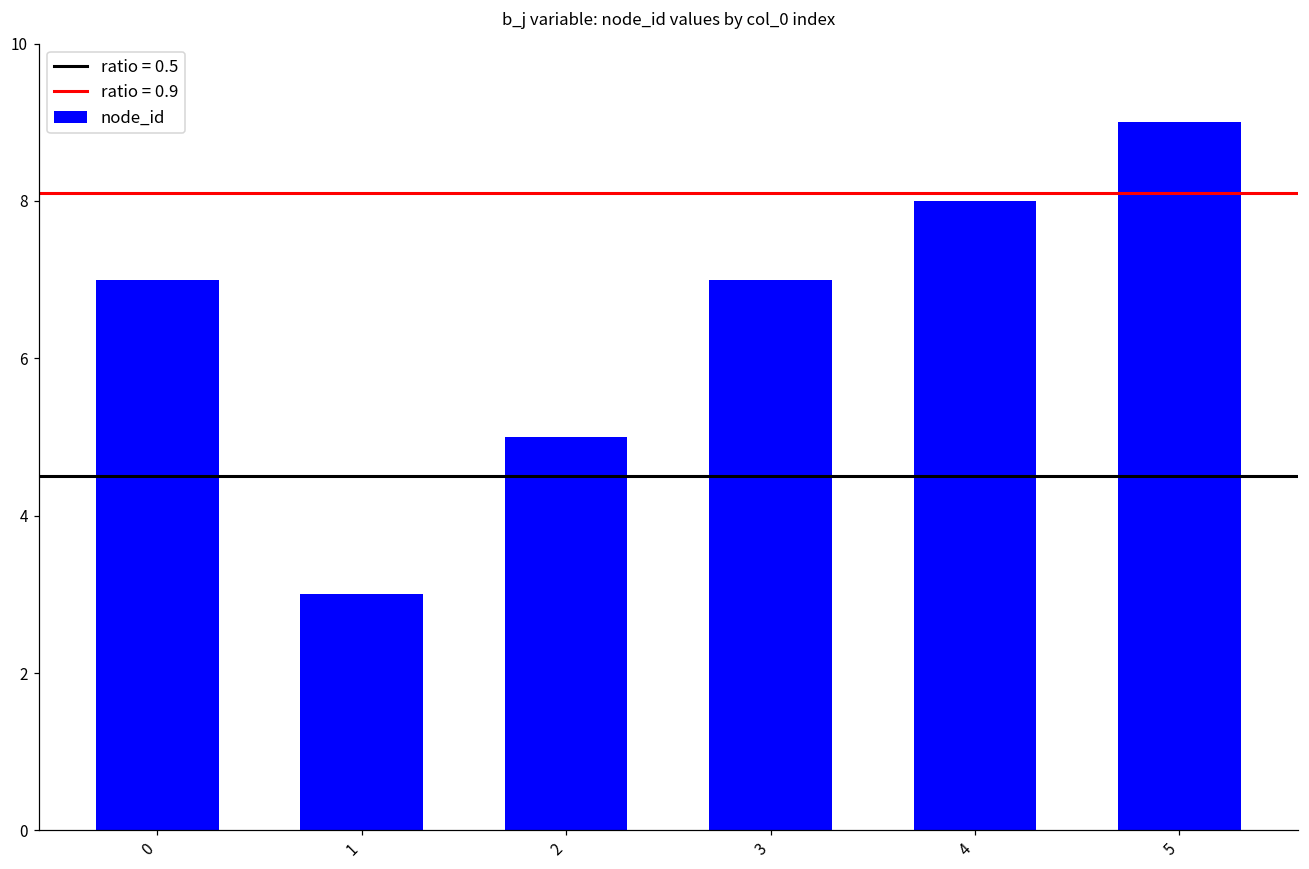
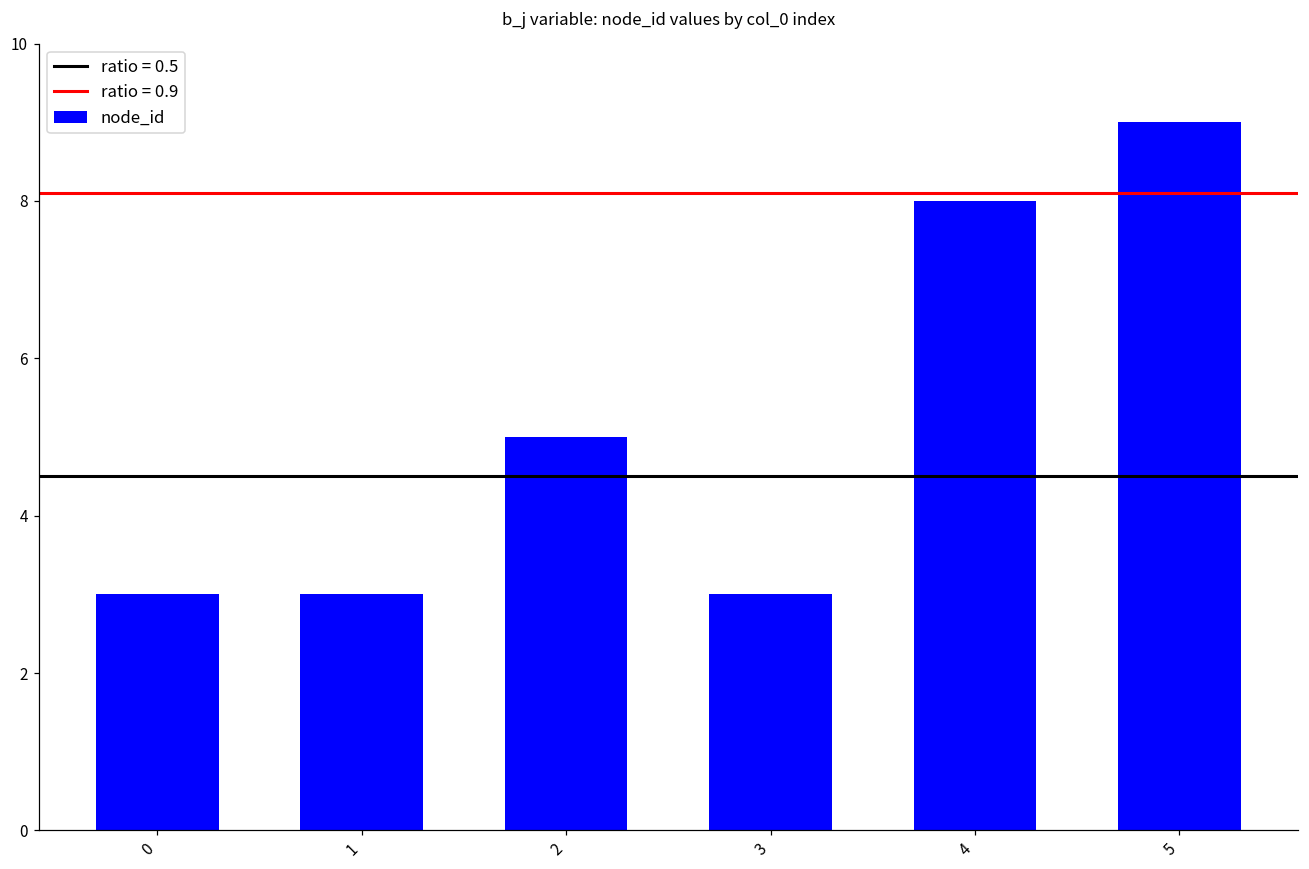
  {
-   "0": 7,
+   "0": 3,
    "1": 3,
    "2": 5,
-   "3": 7,
+   "3": 3,
    "4": 8,
    "5": 9
  }
